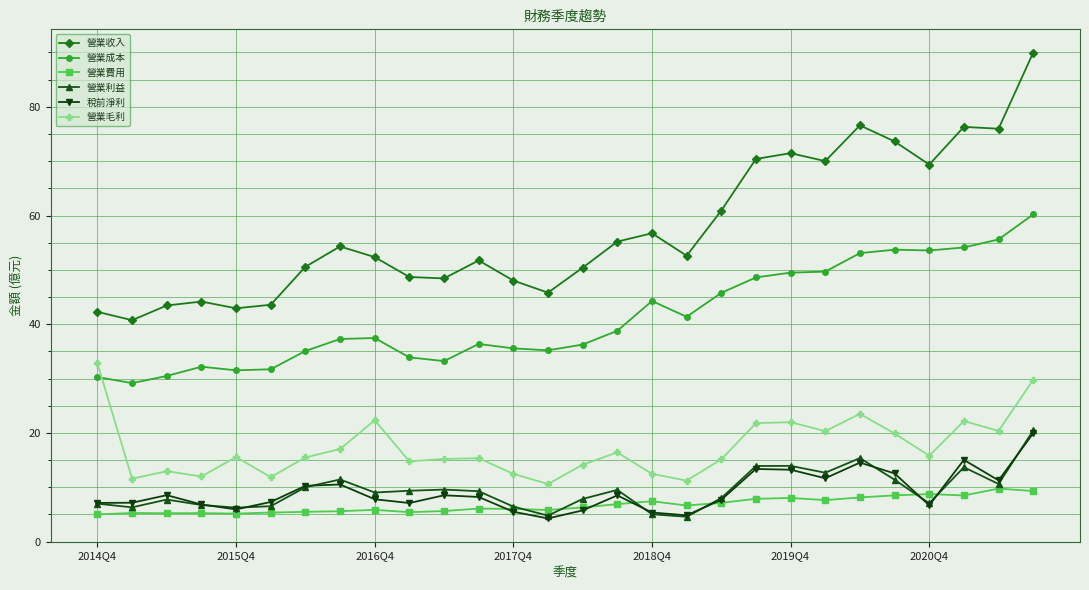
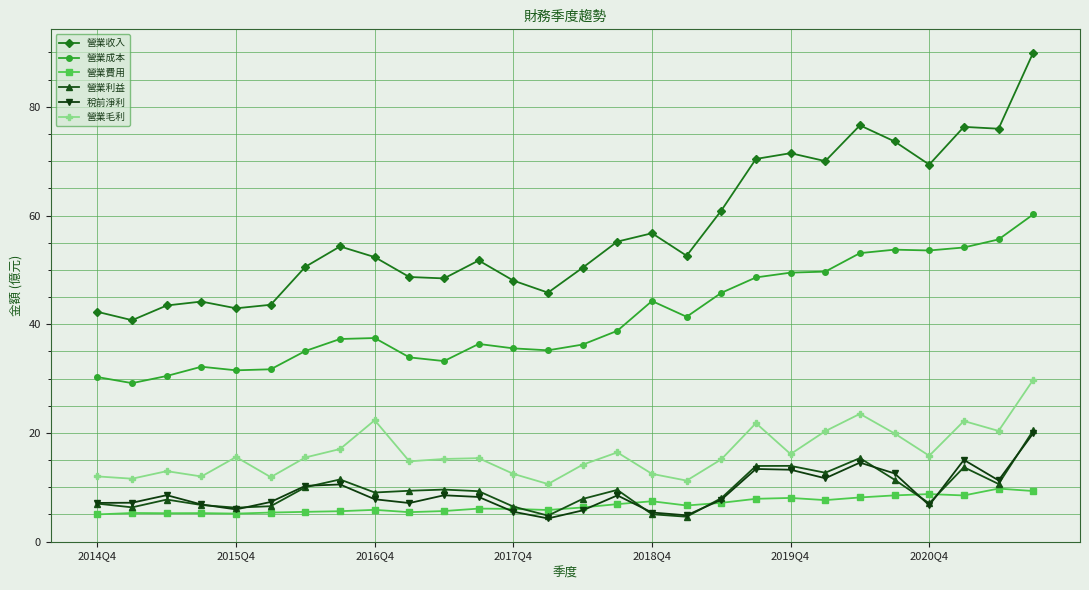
  {
    "營業毛利": {
-     "2014Q4": 33,
+     "2014Q4": 12,
      "2015Q4": 16,
      "2016Q4": 22,
      "2017Q4": 12,
      "2018Q4": 12,
-     "2019Q4": 22,
+     "2019Q4": 16,
      "2020Q4": 16
    }
  }
